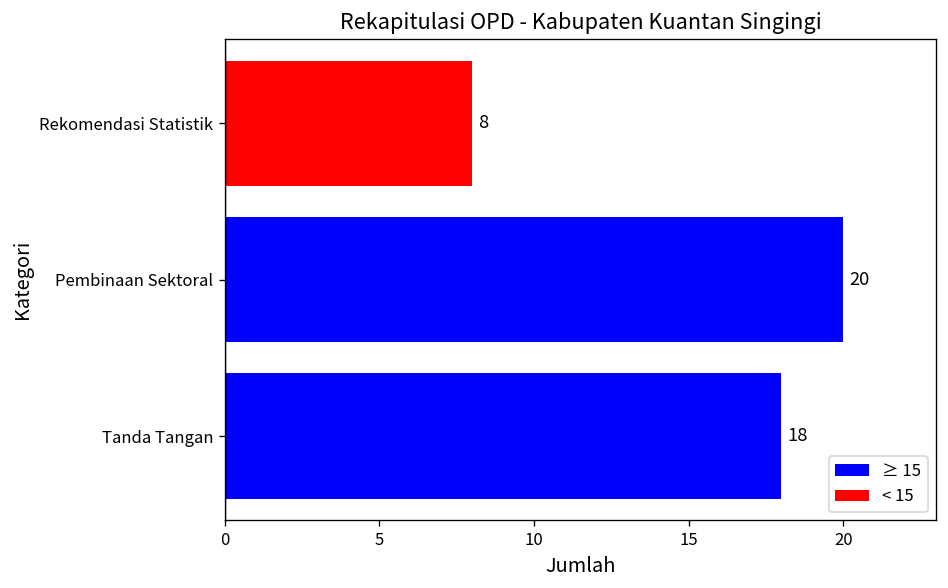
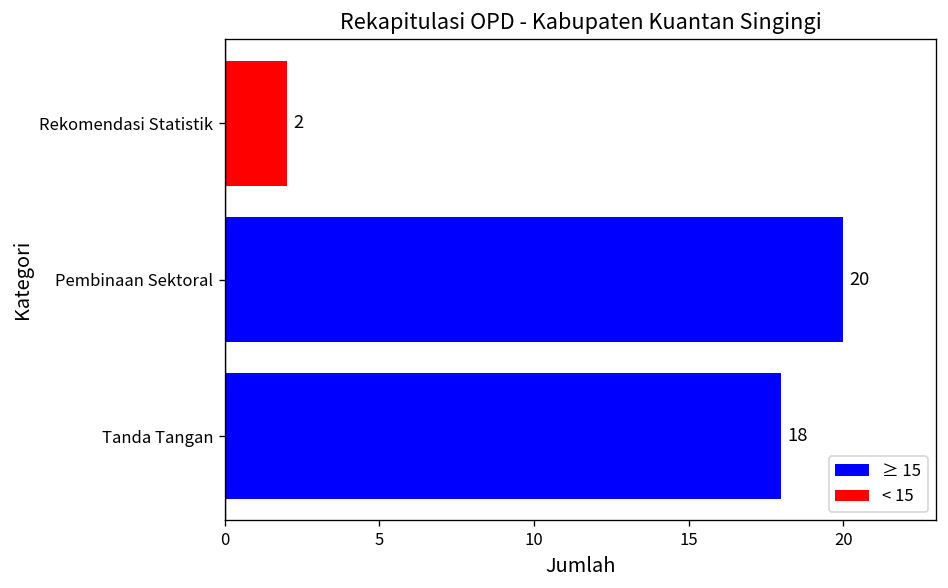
  {
-   "Rekomendasi Statistik": 8,
+   "Rekomendasi Statistik": 2,
    "Pembinaan Sektoral": 20,
    "Tanda Tangan": 18
  }
